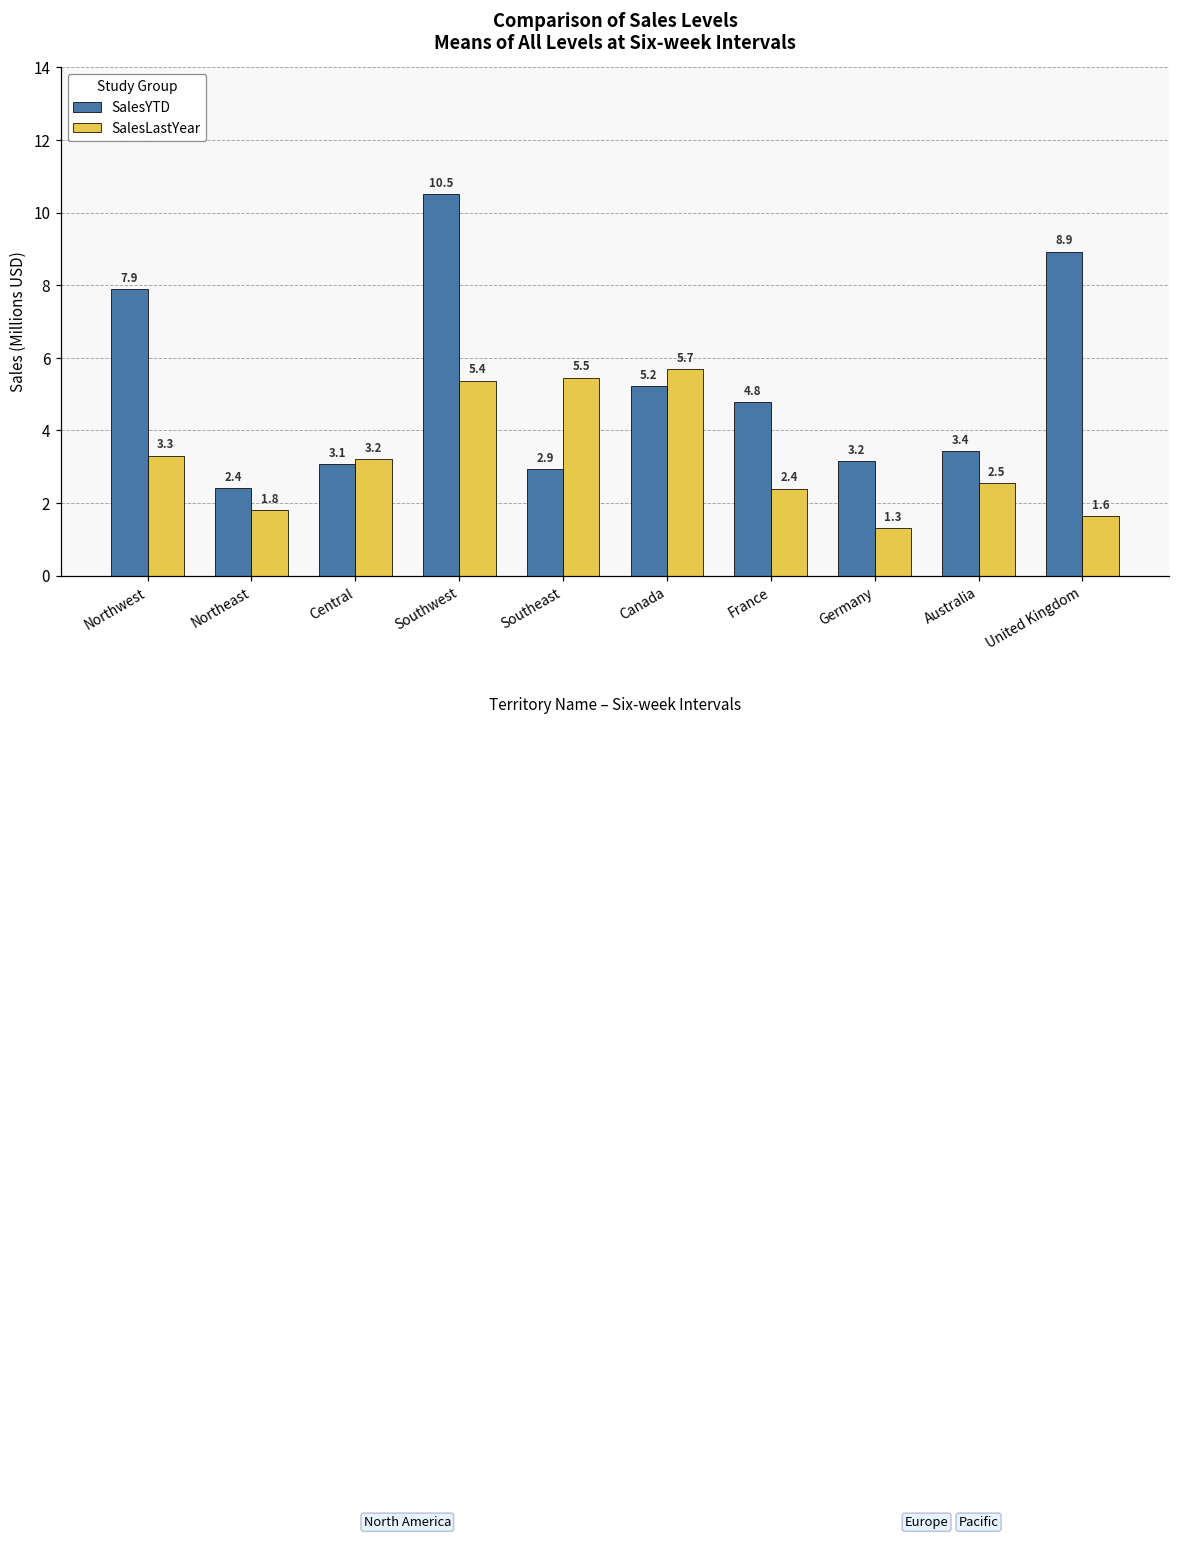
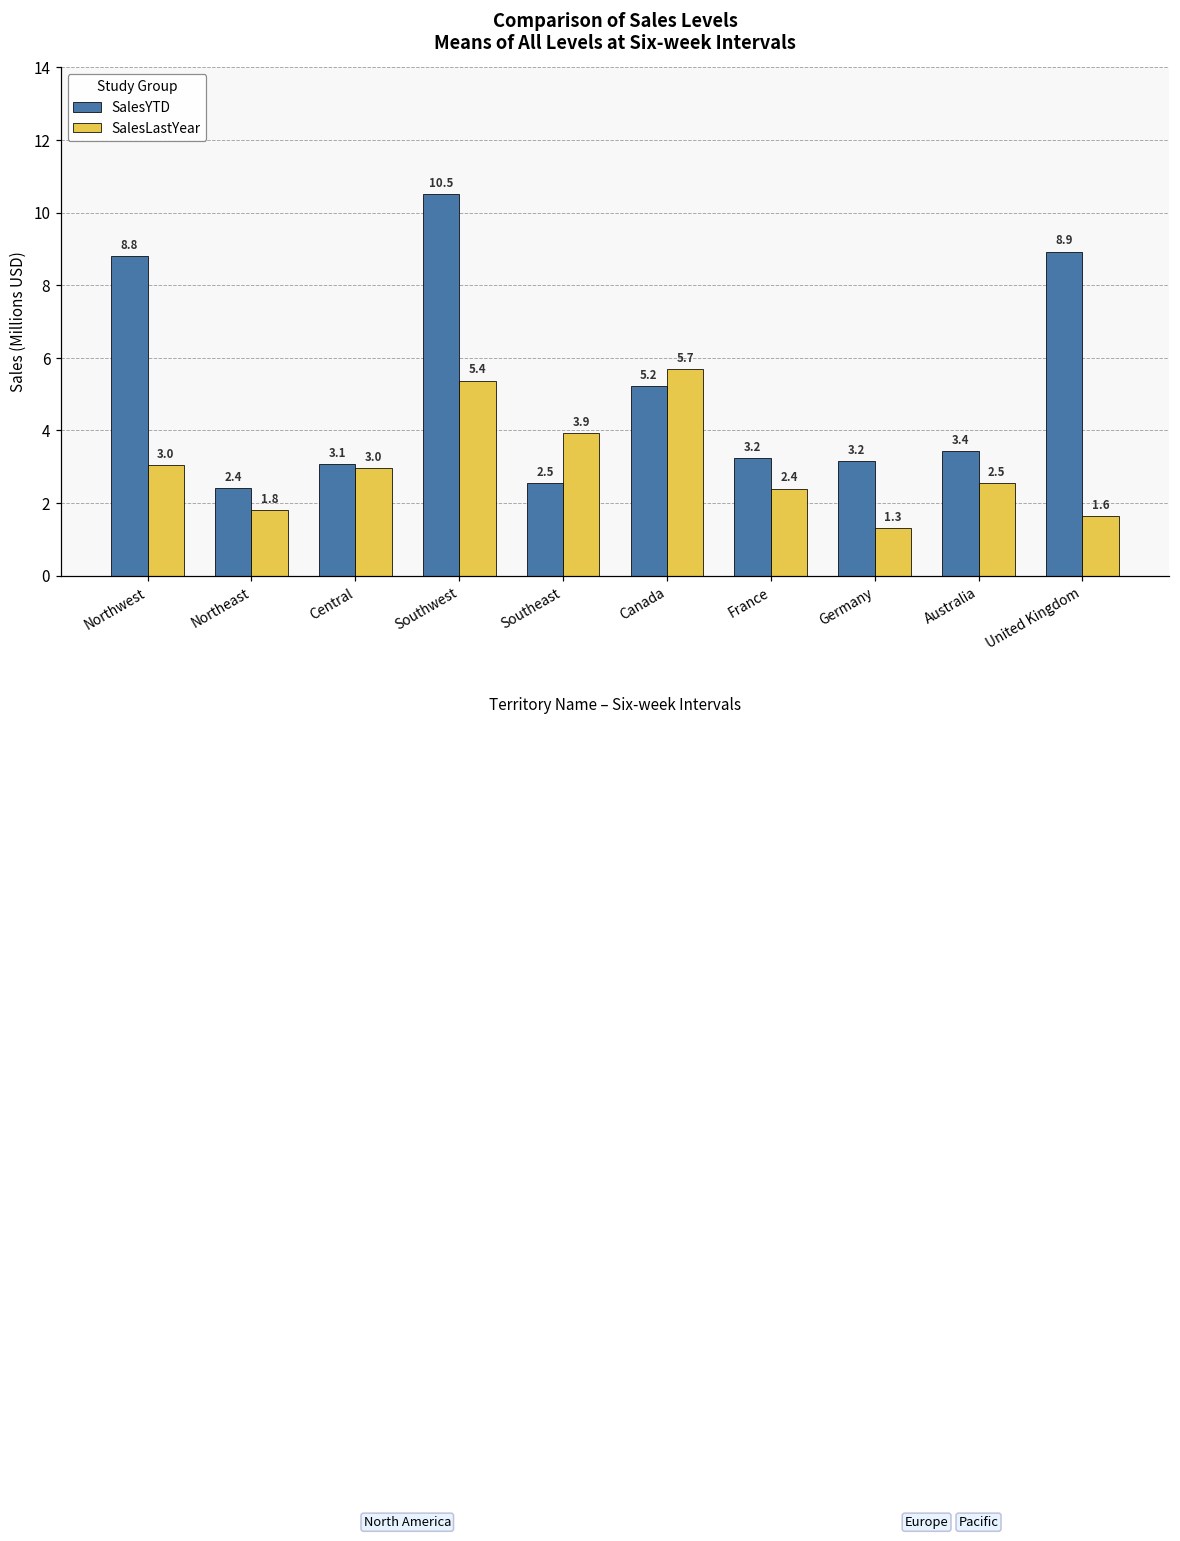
  {
    "SalesYTD": {
-     "Northwest": 7.9,
+     "Northwest": 8.8,
      "Northeast": 2.4,
      "Central": 3.1,
      "Southwest": 10.5,
-     "Southeast": 2.9,
+     "Southeast": 2.5,
      "Canada": 5.2,
-     "France": 4.8,
+     "France": 3.2,
      "Germany": 3.2,
      "Australia": 3.4,
      "United Kingdom": 8.9
    },
    "SalesLastYear": {
-     "Northwest": 3.3,
+     "Northwest": 3.0,
      "Northeast": 1.8,
-     "Central": 3.2,
+     "Central": 3.0,
      "Southwest": 5.4,
-     "Southeast": 5.5,
+     "Southeast": 3.9,
      "Canada": 5.7,
      "France": 2.4,
      "Germany": 1.3,
      "Australia": 2.5,
      "United Kingdom": 1.6
    }
  }
